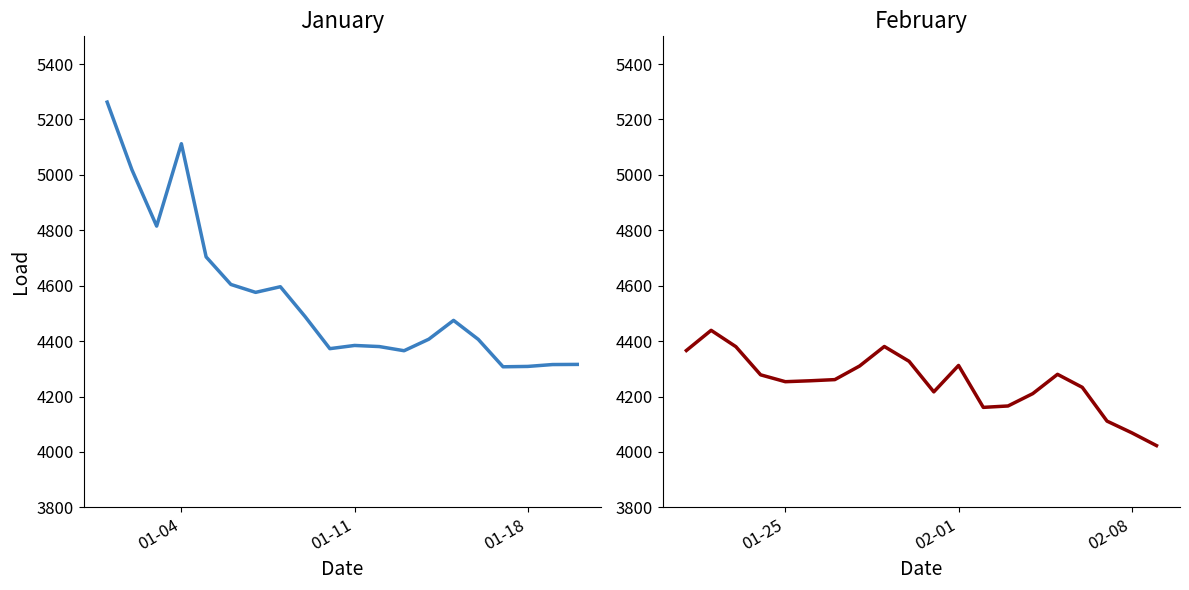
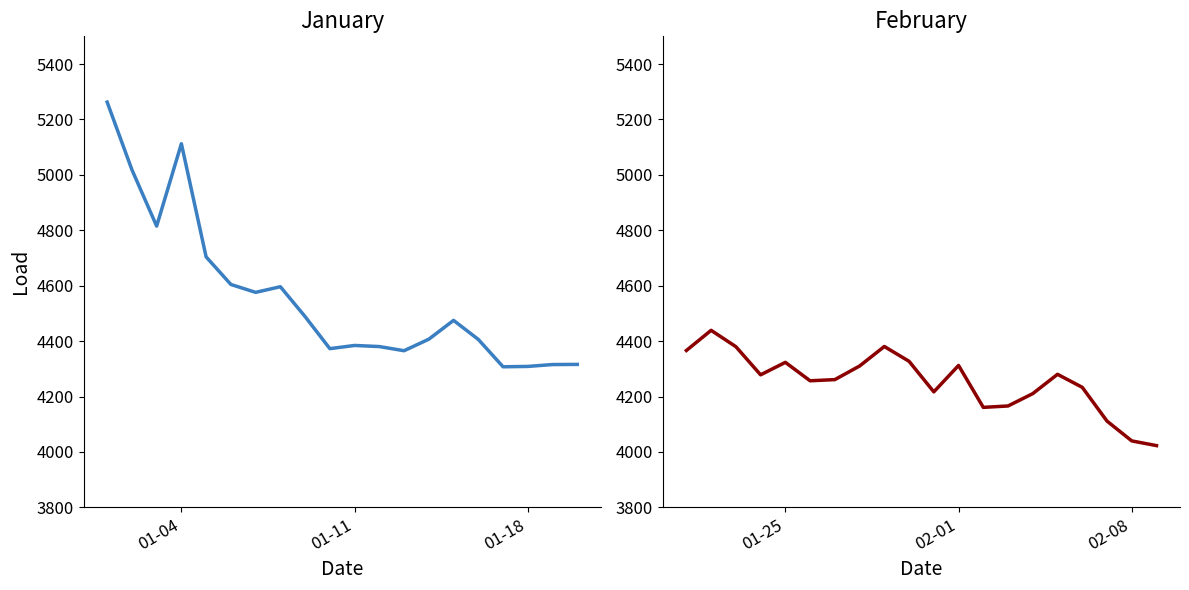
  {
    "January": {
      "01-04": 5110,
      "01-11": 4380,
      "01-18": 4310
    },
    "February": {
-     "01-25": 4250,
+     "01-25": 4320,
      "02-01": 4310,
-     "02-08": 4070
+     "02-08": 4040
    }
  }
